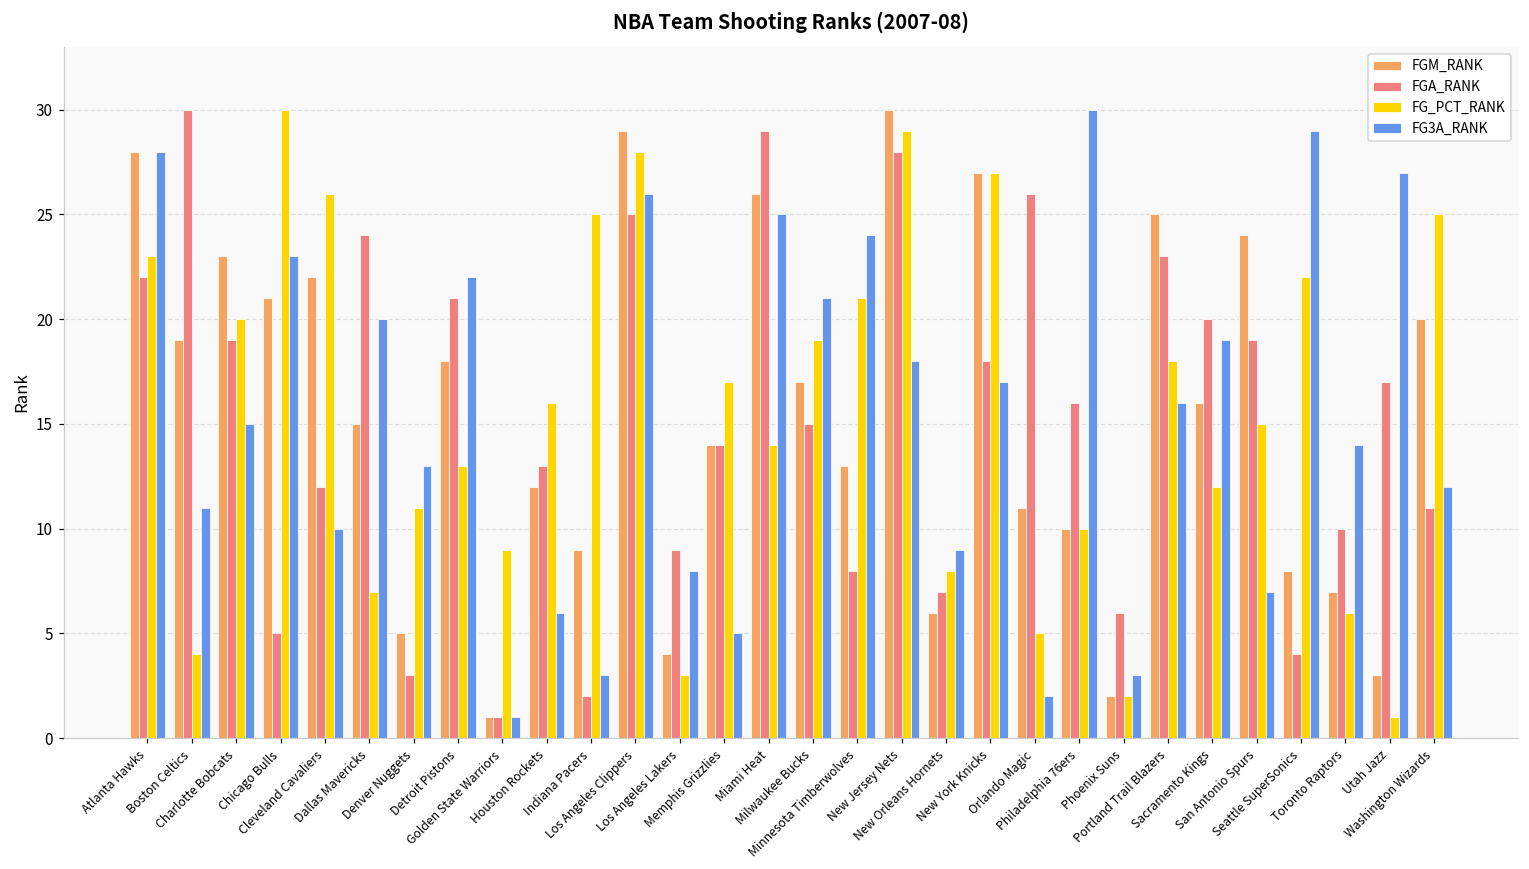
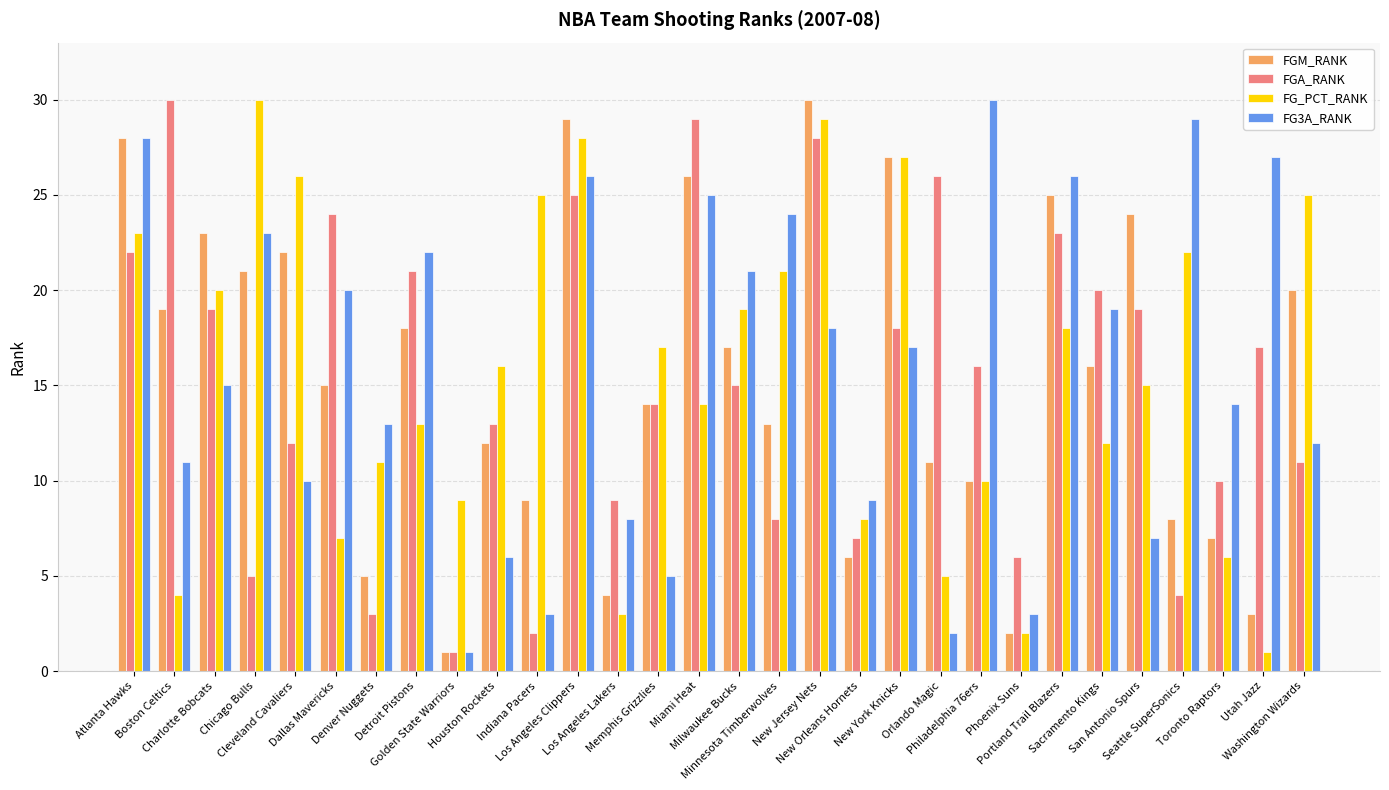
  {
    "FG_PCT_RANK": {
      "Atlanta Hawks": 23,
      "Boston Celtics": 4,
      "Charlotte Bobcats": 20,
      "Chicago Bulls": 30,
      "Cleveland Cavaliers": 26,
      "Dallas Mavericks": 7,
      "Denver Nuggets": 11,
      "Detroit Pistons": 13,
      "Golden State Warriors": 9,
      "Houston Rockets": 16,
      "Indiana Pacers": 25,
      "Los Angeles Clippers": 28,
      "Los Angeles Lakers": 3,
      "Memphis Grizzlies": 17,
      "Miami Heat": 14,
      "Milwaukee Bucks": 19,
      "Minnesota Timberwolves": 21,
      "New Jersey Nets": 29,
      "New Orleans Hornets": 8,
      "New York Knicks": 27,
      "Orlando Magic": 5,
      "Philadelphia 76ers": 10,
      "Phoenix Suns": 2,
      "Portland Trail Blazers": 18,
      "Sacramento Kings": 12,
      "San Antonio Spurs": 15,
      "Seattle SuperSonics": 22,
      "Toronto Raptors": 6,
      "Utah Jazz": 1,
      "Washington Wizards": 25
    },
    "FG3A_RANK": {
      "Atlanta Hawks": 28,
      "Boston Celtics": 11,
      "Charlotte Bobcats": 15,
      "Chicago Bulls": 23,
      "Cleveland Cavaliers": 10,
      "Dallas Mavericks": 20,
      "Denver Nuggets": 13,
      "Detroit Pistons": 22,
      "Golden State Warriors": 1,
      "Houston Rockets": 6,
      "Indiana Pacers": 3,
      "Los Angeles Clippers": 26,
      "Los Angeles Lakers": 8,
      "Memphis Grizzlies": 5,
      "Miami Heat": 25,
      "Milwaukee Bucks": 21,
      "Minnesota Timberwolves": 24,
      "New Jersey Nets": 18,
      "New Orleans Hornets": 9,
      "New York Knicks": 17,
      "Orlando Magic": 2,
      "Philadelphia 76ers": 30,
      "Phoenix Suns": 3,
-     "Portland Trail Blazers": 16,
+     "Portland Trail Blazers": 26,
      "Sacramento Kings": 19,
      "San Antonio Spurs": 7,
      "Seattle SuperSonics": 29,
      "Toronto Raptors": 14,
      "Utah Jazz": 27,
      "Washington Wizards": 12
    }
  }
